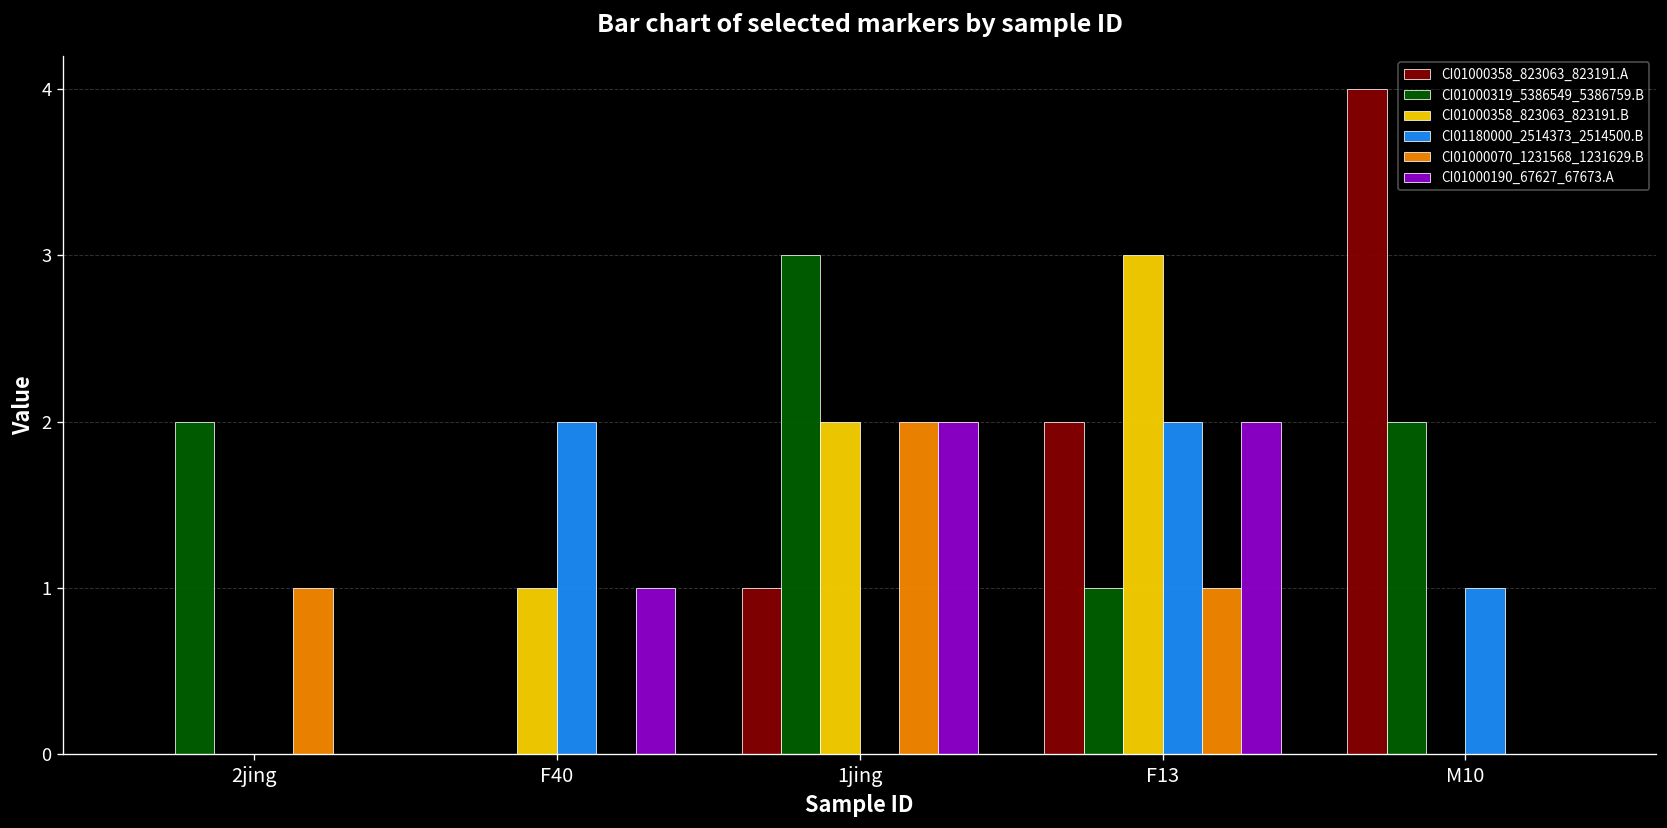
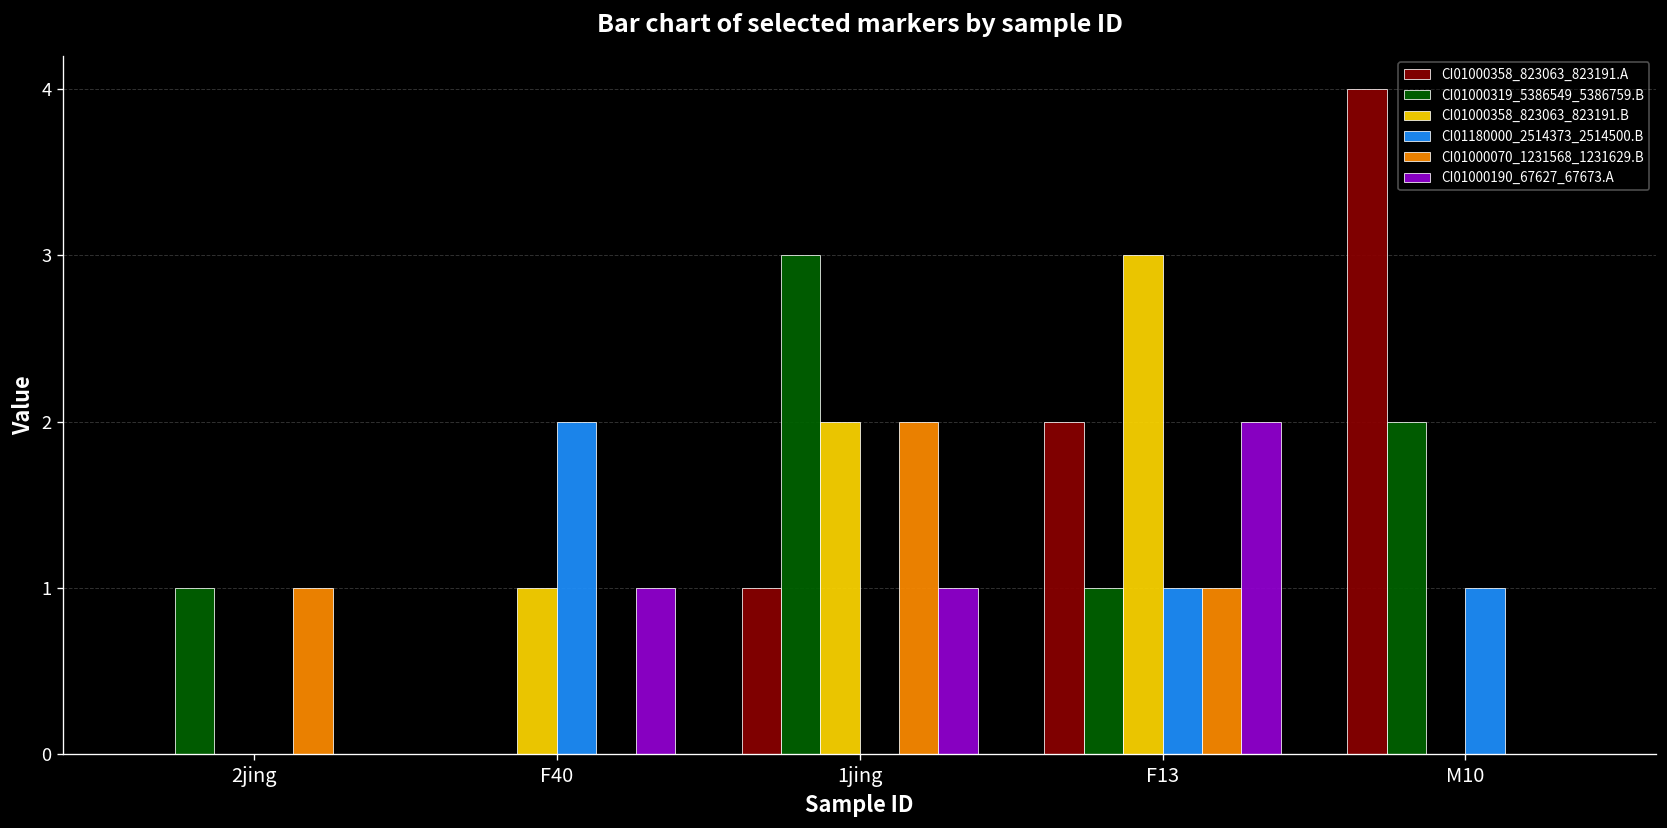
  {
    "CI01000358_823063_823191.A": {
      "2jing": 0,
      "F40": 0,
      "1jing": 1,
      "F13": 2,
      "M10": 4
    },
    "CI01000319_5386549_5386759.B": {
-     "2jing": 2,
+     "2jing": 1,
      "F40": 0,
      "1jing": 3,
      "F13": 1,
      "M10": 2
    },
    "CI01000358_823063_823191.B": {
      "2jing": 0,
      "F40": 1,
      "1jing": 2,
      "F13": 3,
      "M10": 0
    },
    "CI01180000_2514373_2514500.B": {
      "2jing": 0,
      "F40": 2,
      "1jing": 0,
-     "F13": 2,
+     "F13": 1,
      "M10": 1
    },
    "CI01000070_1231568_1231629.B": {
      "2jing": 1,
      "F40": 0,
      "1jing": 2,
      "F13": 1,
      "M10": 0
    },
    "CI01000190_67627_67673.A": {
      "2jing": 0,
      "F40": 1,
-     "1jing": 2,
+     "1jing": 1,
      "F13": 2,
      "M10": 0
    }
  }
